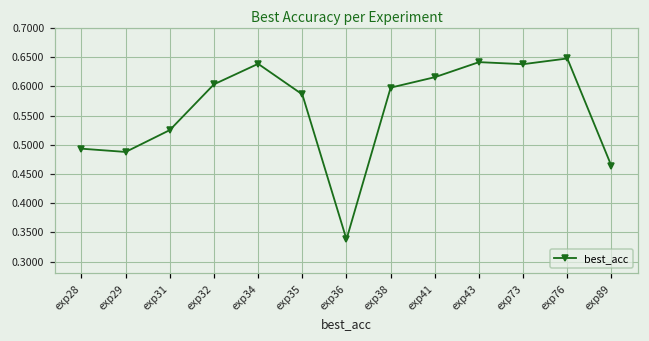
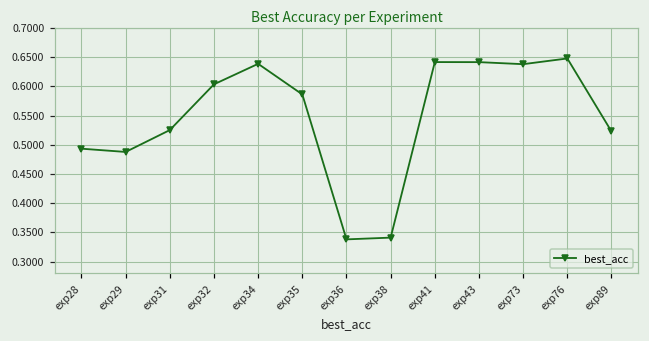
  {
    "exp28": 0.49,
    "exp29": 0.49,
    "exp31": 0.53,
    "exp32": 0.60,
    "exp34": 0.64,
    "exp35": 0.59,
    "exp36": 0.34,
-   "exp38": 0.60,
-   "exp41": 0.62,
+   "exp38": 0.34,
+   "exp41": 0.64,
    "exp43": 0.64,
    "exp73": 0.64,
    "exp76": 0.65,
-   "exp89": 0.46
+   "exp89": 0.52
  }
